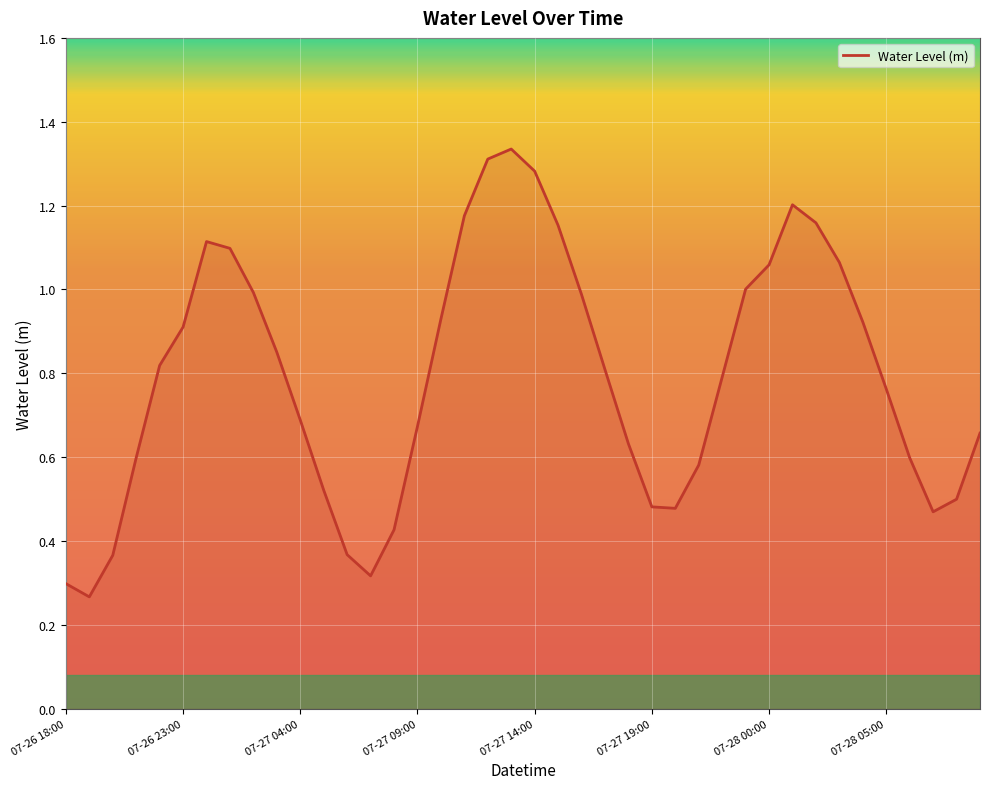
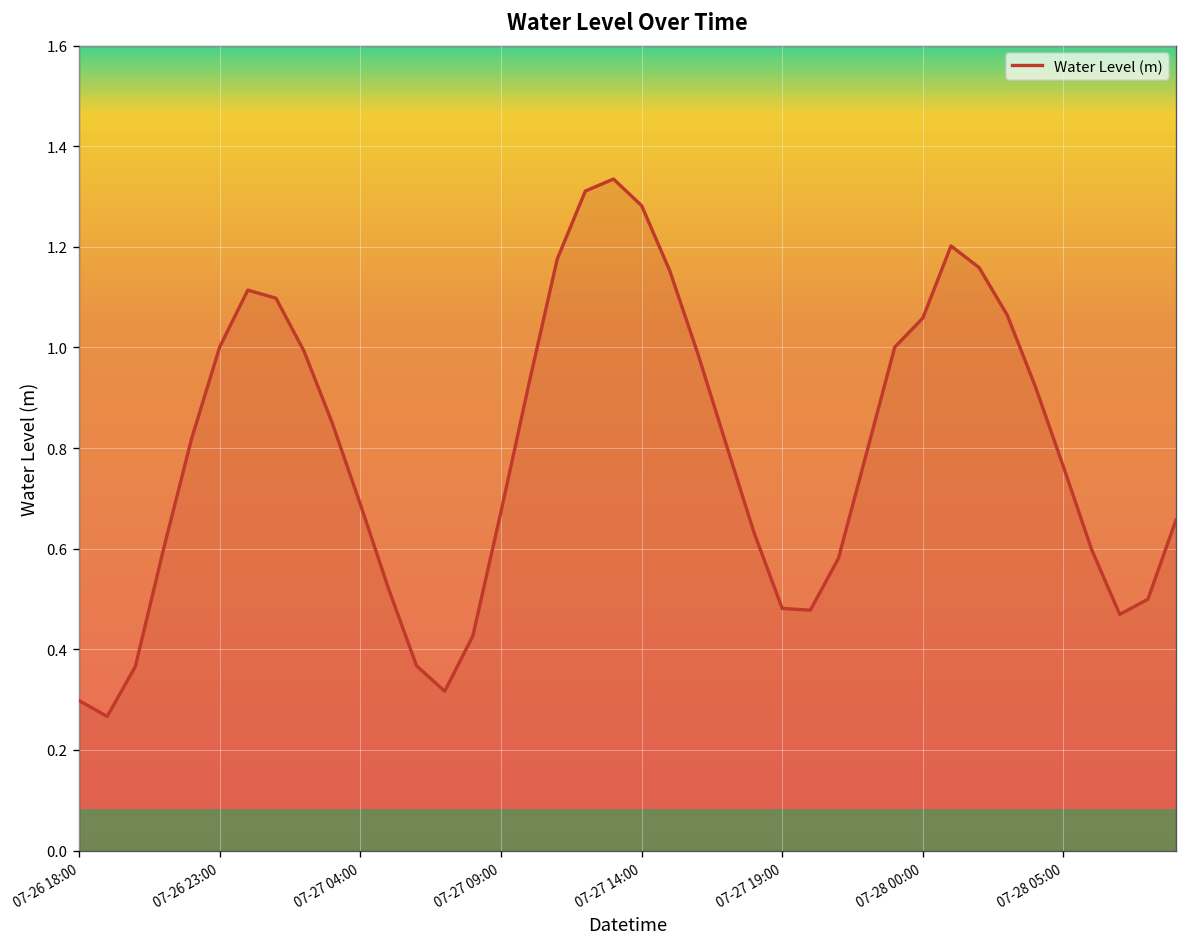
  {
    "07-26 18:00": 0.30,
-   "07-26 23:00": 0.91,
+   "07-26 23:00": 1.00,
    "07-27 04:00": 0.69,
    "07-27 09:00": 0.67,
    "07-27 14:00": 1.28,
    "07-27 19:00": 0.48,
    "07-28 00:00": 1.06,
    "07-28 05:00": 0.76
  }
